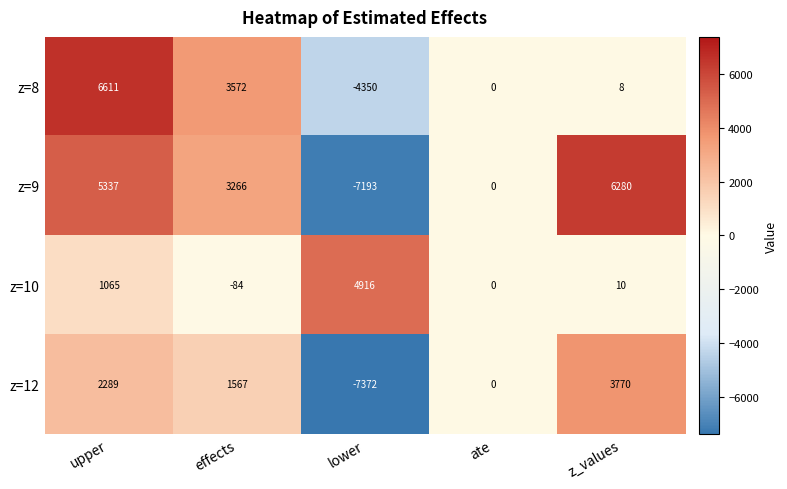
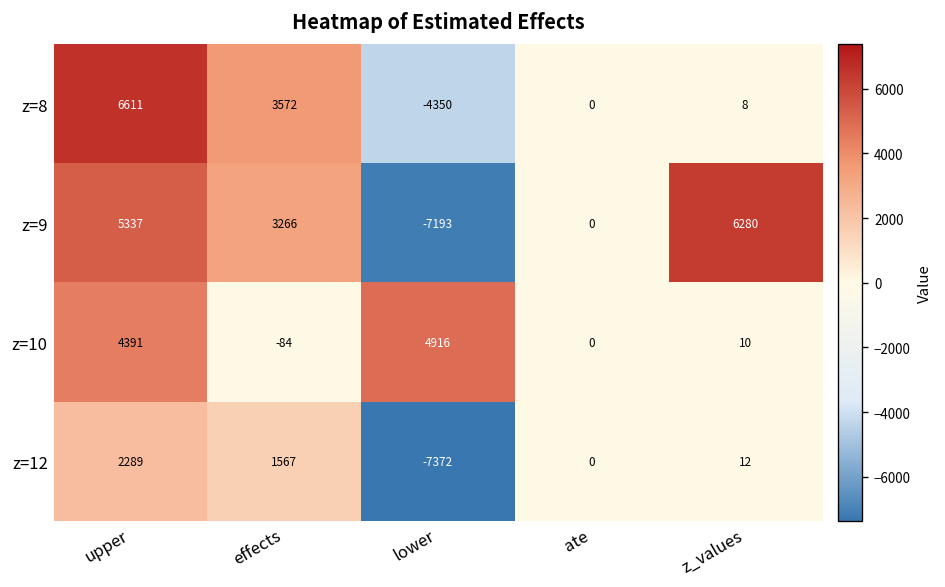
  {
    "z=8": {
      "upper": 6611,
      "effects": 3572,
      "lower": -4350,
      "ate": 0,
      "z_values": 8
    },
    "z=9": {
      "upper": 5337,
      "effects": 3266,
      "lower": -7193,
      "ate": 0,
      "z_values": 6280
    },
    "z=10": {
-     "upper": 1065,
+     "upper": 4391,
      "effects": -84,
      "lower": 4916,
      "ate": 0,
      "z_values": 10
    },
    "z=12": {
      "upper": 2289,
      "effects": 1567,
      "lower": -7372,
      "ate": 0,
-     "z_values": 3770
+     "z_values": 12
    }
  }
